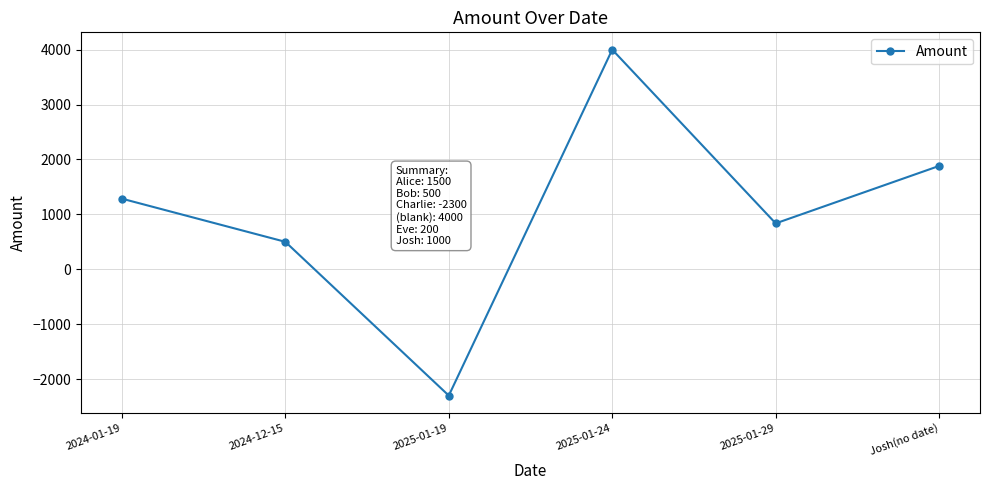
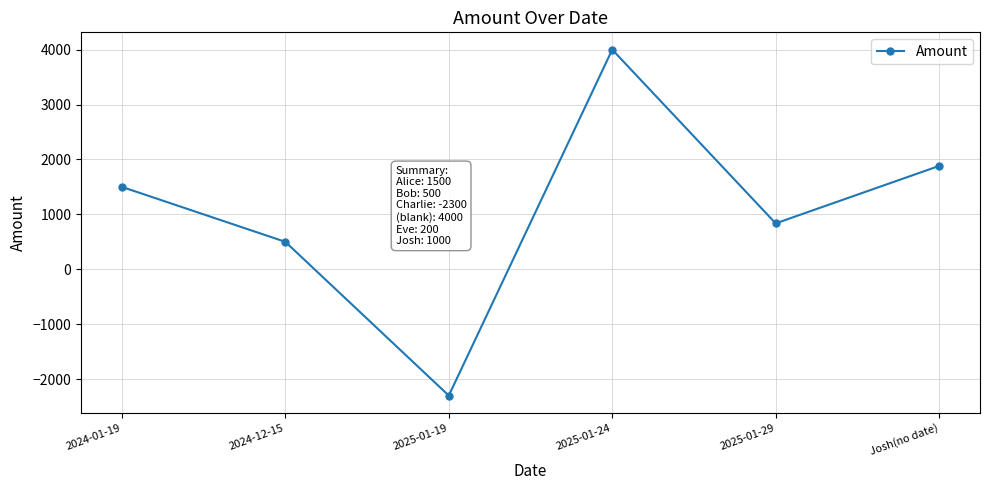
  {
-   "2024-01-19": 1300,
+   "2024-01-19": 1500,
    "2024-12-15": 500,
    "2025-01-19": -2300,
    "2025-01-24": 4000,
    "2025-01-29": 800,
    "Josh(no date)": 1900
  }
